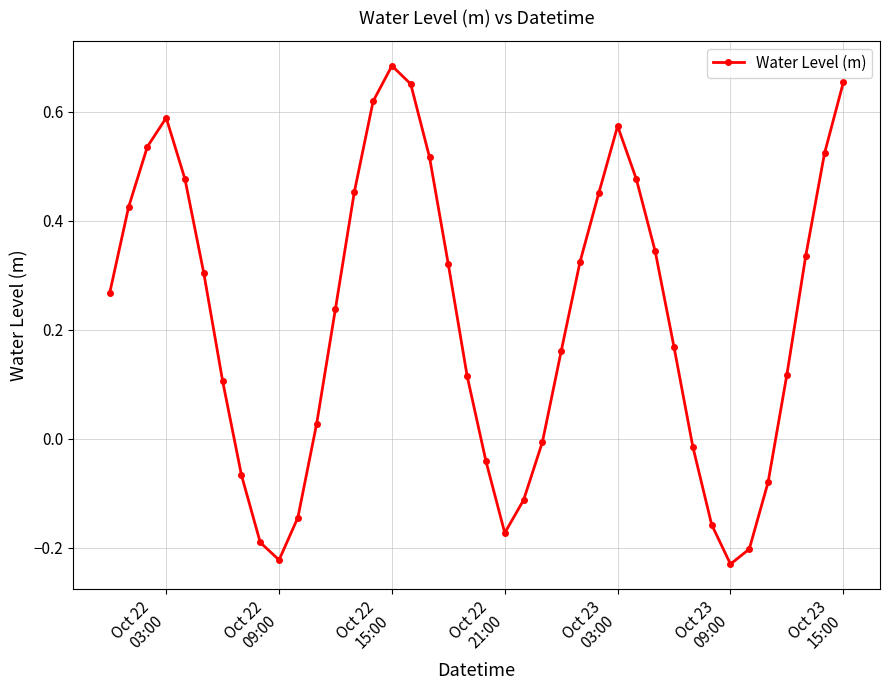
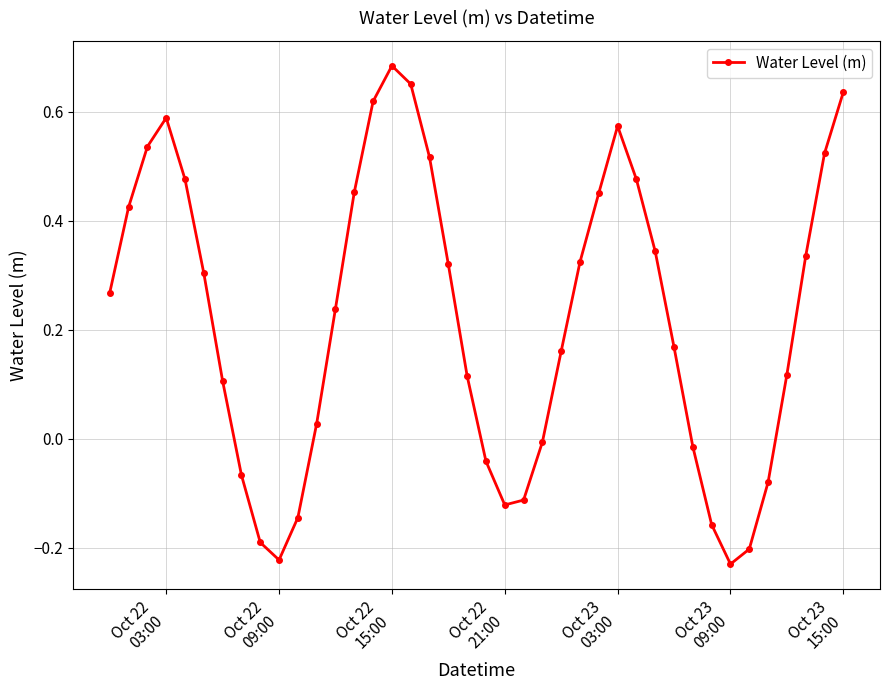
  {
    "Oct 22 03:00": 0.59,
    "Oct 22 09:00": -0.22,
    "Oct 22 15:00": 0.68,
-   "Oct 22 21:00": -0.17,
+   "Oct 22 21:00": -0.12,
    "Oct 23 03:00": 0.57,
    "Oct 23 09:00": -0.23,
-   "Oct 23 15:00": 0.65
+   "Oct 23 15:00": 0.64
  }
